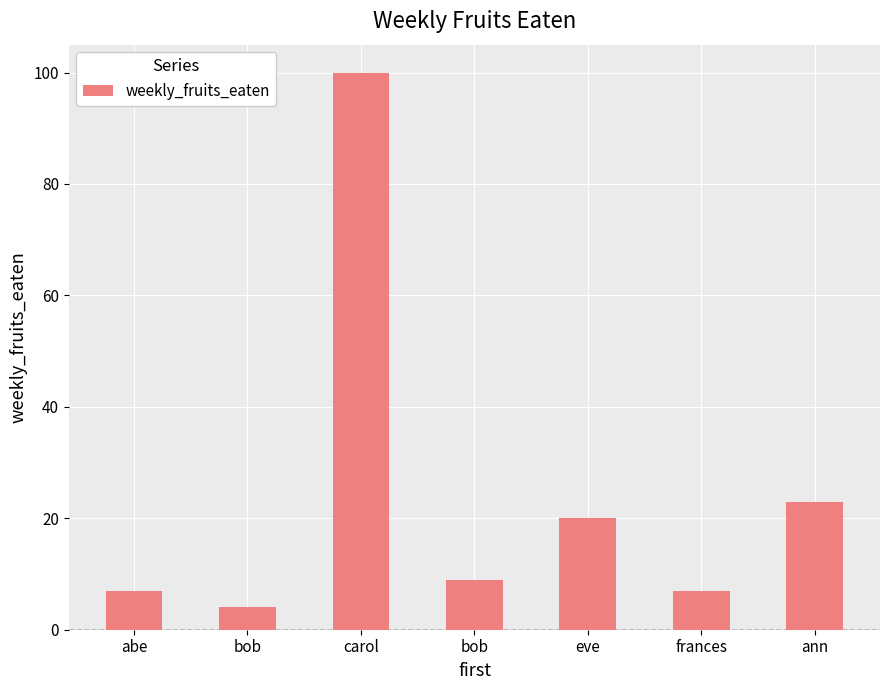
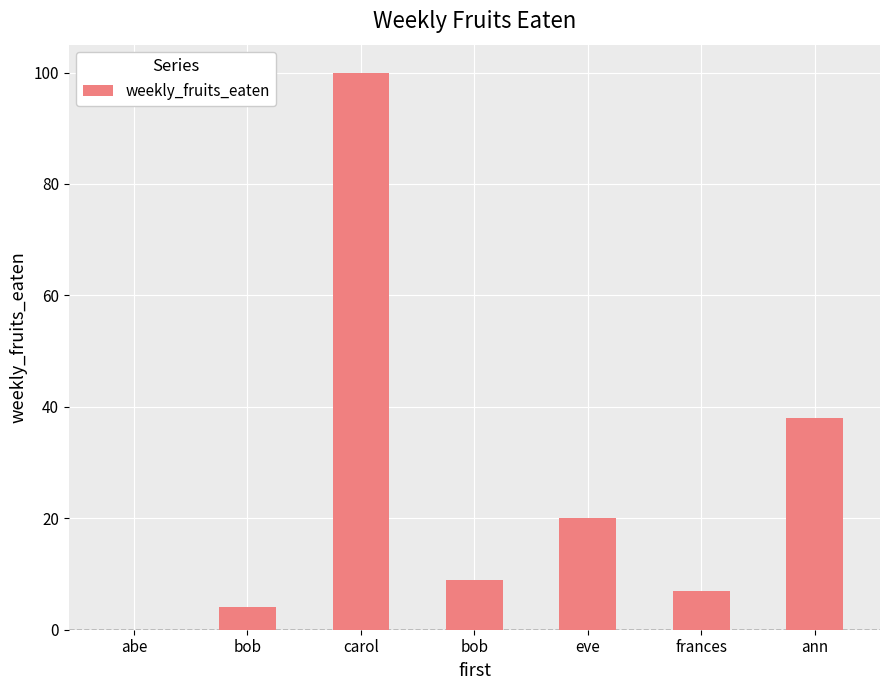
  {
-   "abe": 7,
+   "abe": 0,
    "carol": 100,
    "eve": 20,
    "frances": 7,
-   "ann": 23
+   "ann": 38
  }
